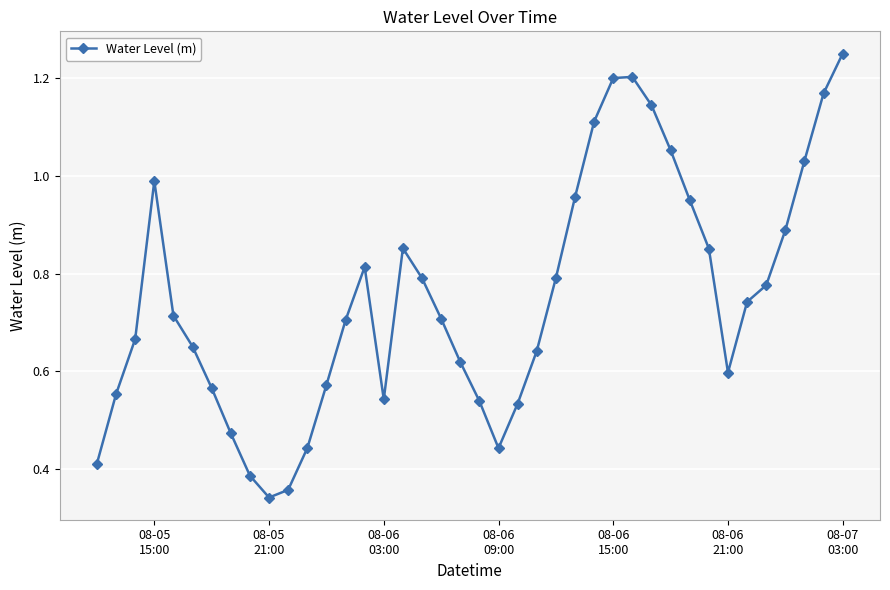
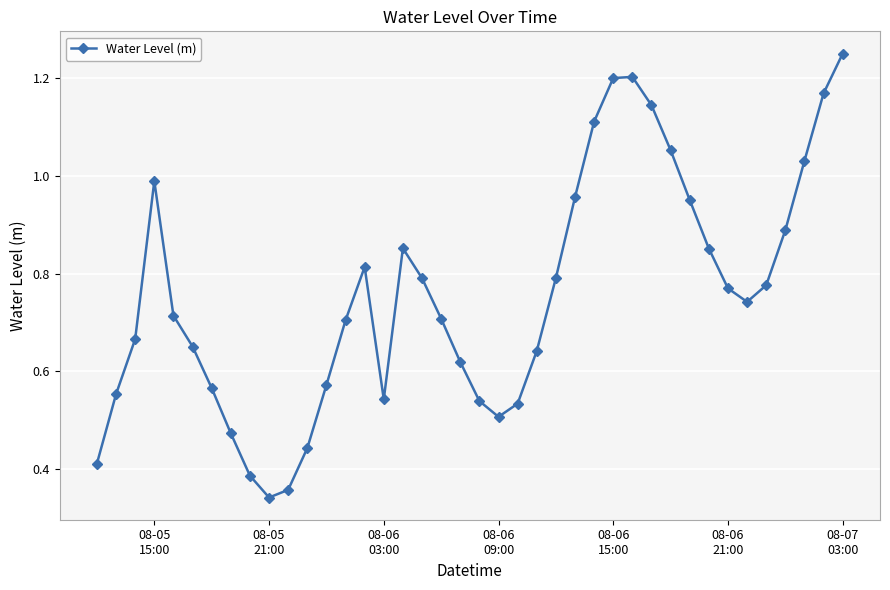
  {
    "08-05 15:00": 0.99,
    "08-05 21:00": 0.34,
    "08-06 03:00": 0.54,
-   "08-06 09:00": 0.44,
+   "08-06 09:00": 0.51,
    "08-06 15:00": 1.20,
-   "08-06 21:00": 0.60,
+   "08-06 21:00": 0.77,
    "08-07 03:00": 1.25
  }
